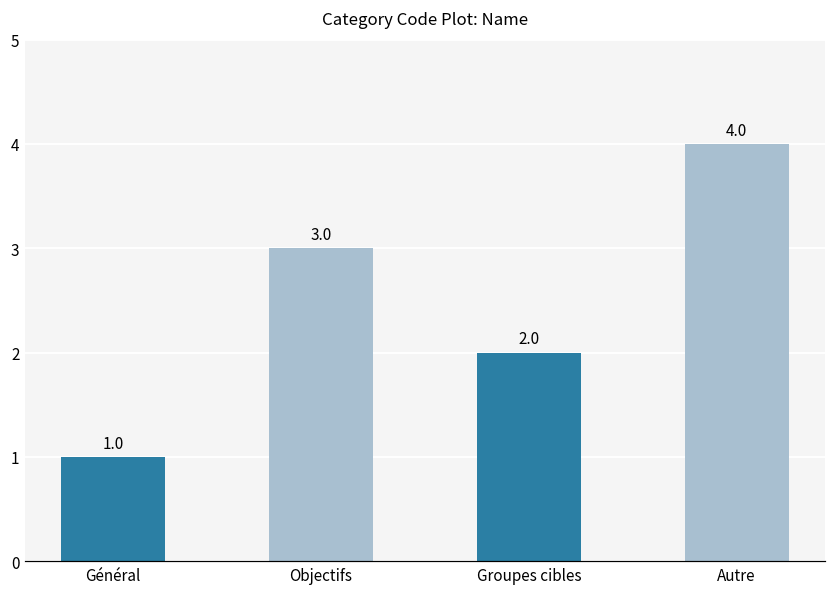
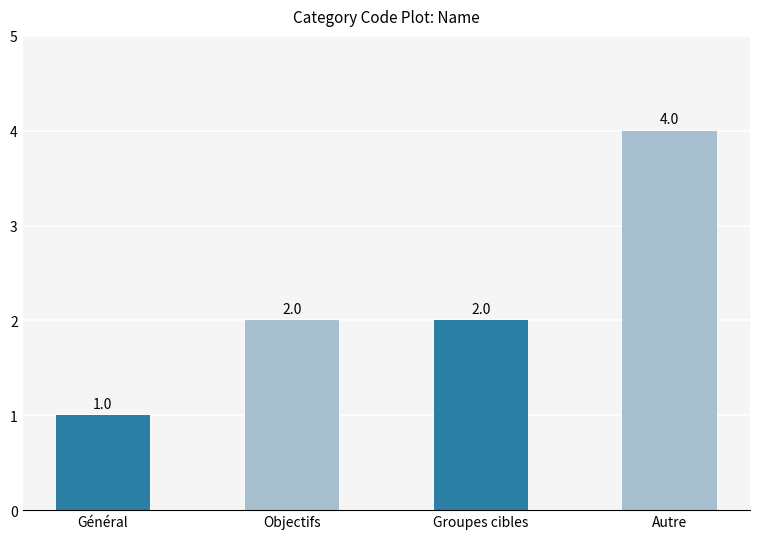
  {
    "Général": 1.0,
-   "Objectifs": 3.0,
+   "Objectifs": 2.0,
    "Groupes cibles": 2.0,
    "Autre": 4.0
  }
